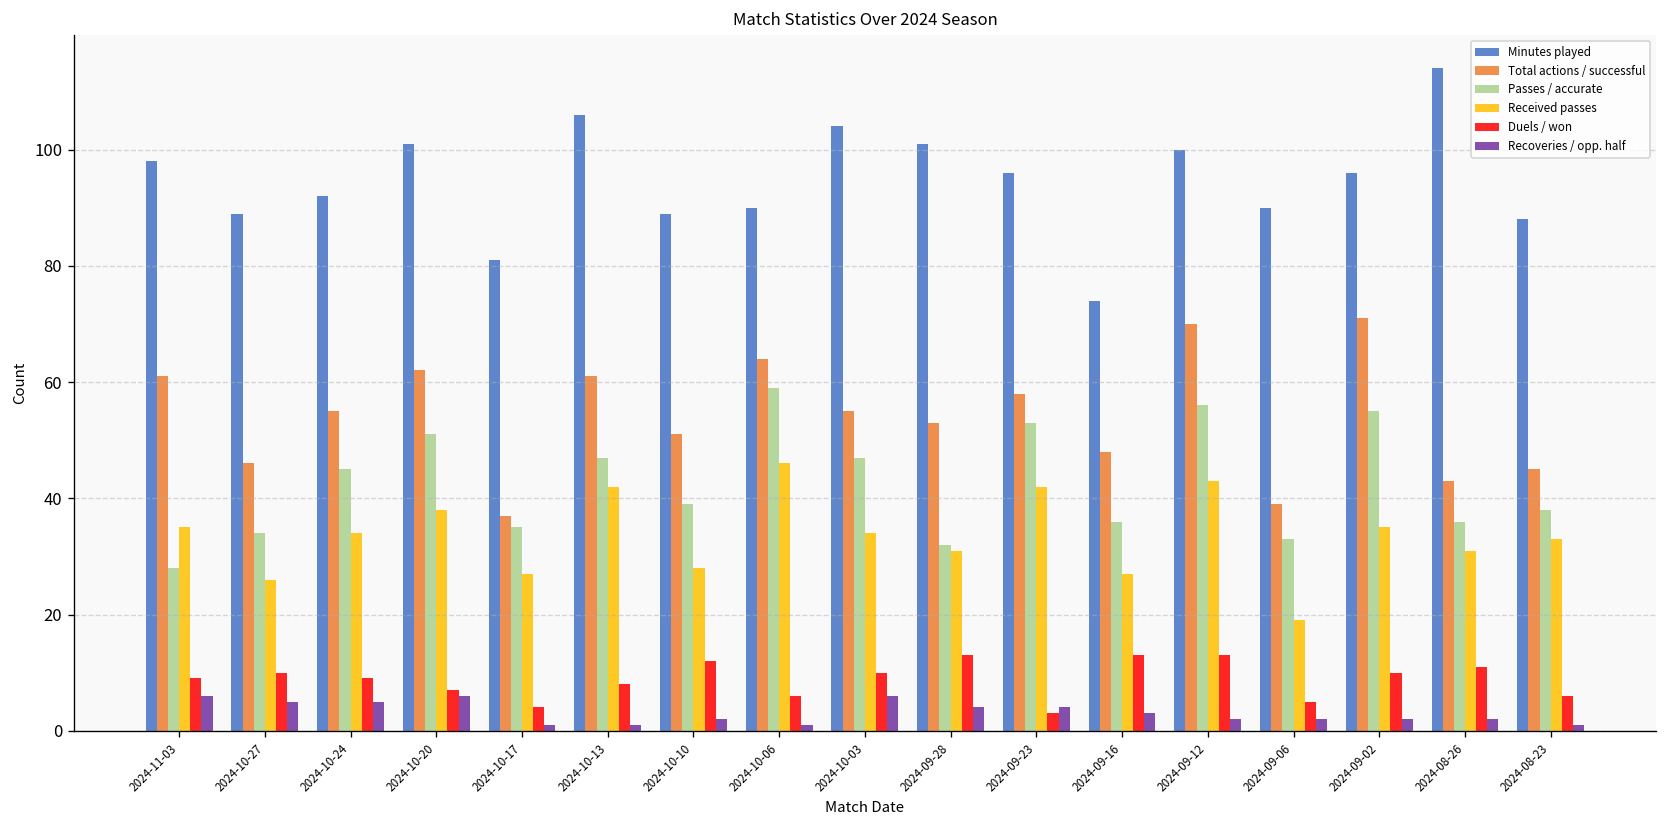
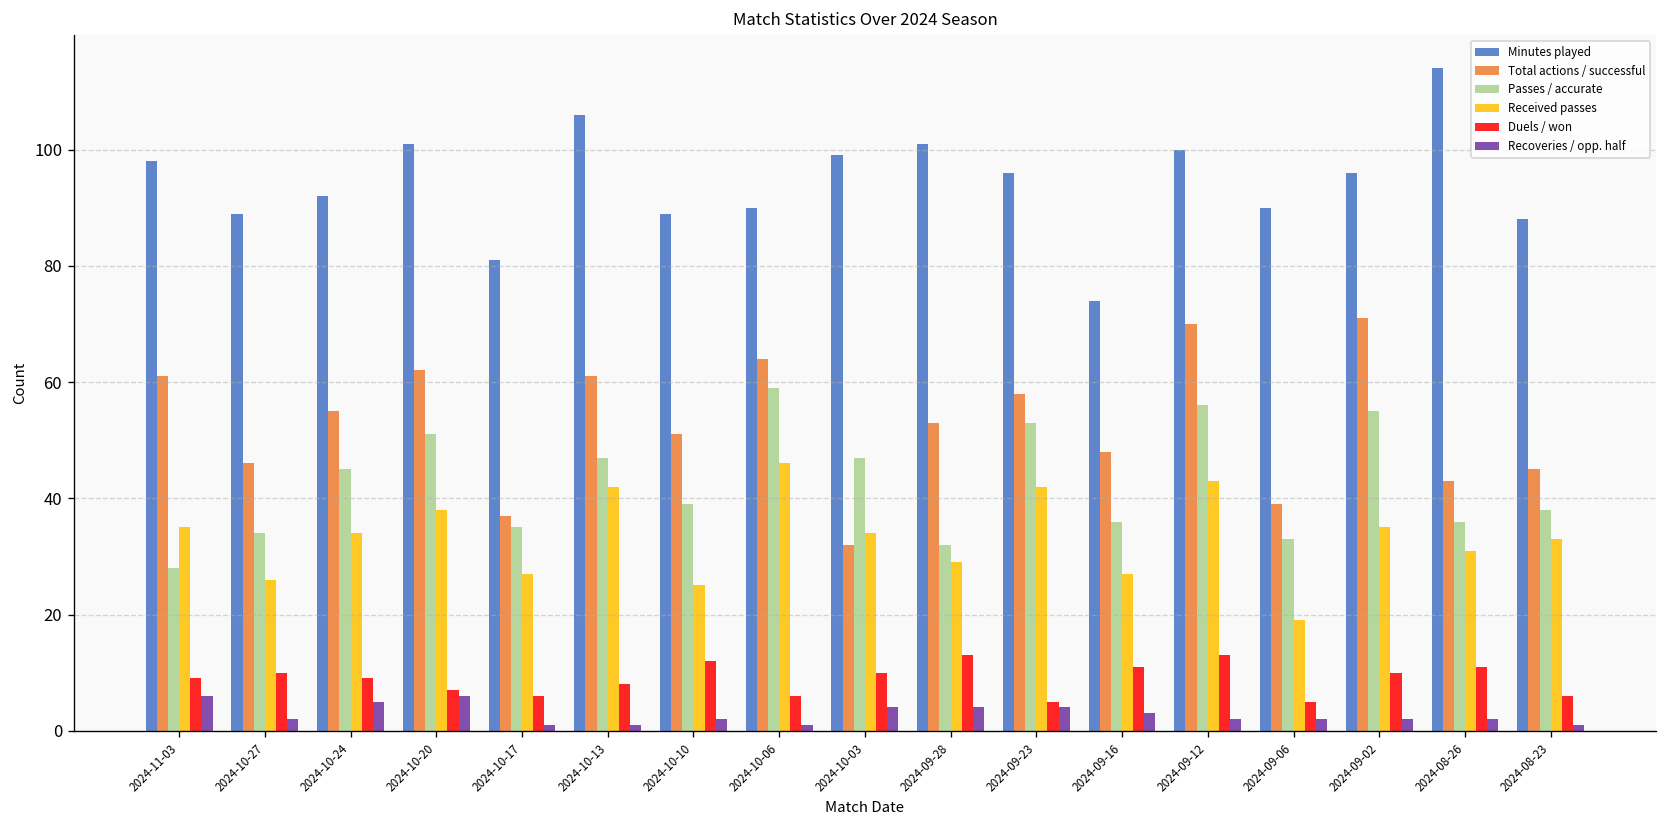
  {
    "Minutes played": {
      "2024-11-03": 98,
      "2024-10-27": 89,
      "2024-10-24": 92,
      "2024-10-20": 101,
      "2024-10-17": 81,
      "2024-10-13": 106,
      "2024-10-10": 89,
      "2024-10-06": 90,
-     "2024-10-03": 104,
+     "2024-10-03": 99,
      "2024-09-28": 101,
      "2024-09-23": 96,
      "2024-09-16": 74,
      "2024-09-12": 100,
      "2024-09-06": 90,
      "2024-09-02": 96,
      "2024-08-26": 114,
      "2024-08-23": 88
    },
    "Total actions / successful": {
      "2024-11-03": 61,
      "2024-10-27": 46,
      "2024-10-24": 55,
      "2024-10-20": 62,
      "2024-10-17": 37,
      "2024-10-13": 61,
      "2024-10-10": 51,
      "2024-10-06": 64,
-     "2024-10-03": 55,
+     "2024-10-03": 32,
      "2024-09-28": 53,
      "2024-09-23": 58,
      "2024-09-16": 48,
      "2024-09-12": 70,
      "2024-09-06": 39,
      "2024-09-02": 71,
      "2024-08-26": 43,
      "2024-08-23": 45
    },
    "Passes / accurate": {
      "2024-11-03": 28,
      "2024-10-27": 34,
      "2024-10-24": 45,
      "2024-10-20": 51,
      "2024-10-17": 35,
      "2024-10-13": 47,
      "2024-10-10": 39,
      "2024-10-06": 59,
      "2024-10-03": 47,
      "2024-09-28": 32,
      "2024-09-23": 53,
      "2024-09-16": 36,
      "2024-09-12": 56,
      "2024-09-06": 33,
      "2024-09-02": 55,
      "2024-08-26": 36,
      "2024-08-23": 38
    },
    "Received passes": {
      "2024-11-03": 35,
      "2024-10-27": 26,
      "2024-10-24": 34,
      "2024-10-20": 38,
      "2024-10-17": 27,
      "2024-10-13": 42,
-     "2024-10-10": 28,
+     "2024-10-10": 25,
      "2024-10-06": 46,
      "2024-10-03": 34,
-     "2024-09-28": 31,
+     "2024-09-28": 29,
      "2024-09-23": 42,
      "2024-09-16": 27,
      "2024-09-12": 43,
      "2024-09-06": 19,
      "2024-09-02": 35,
      "2024-08-26": 31,
      "2024-08-23": 33
    },
    "Duels / won": {
      "2024-11-03": 9,
      "2024-10-27": 10,
      "2024-10-24": 9,
      "2024-10-20": 7,
-     "2024-10-17": 4,
+     "2024-10-17": 6,
      "2024-10-13": 8,
      "2024-10-10": 12,
      "2024-10-06": 6,
      "2024-10-03": 10,
      "2024-09-28": 13,
-     "2024-09-23": 3,
-     "2024-09-16": 13,
+     "2024-09-23": 5,
+     "2024-09-16": 11,
      "2024-09-12": 13,
      "2024-09-06": 5,
      "2024-09-02": 10,
      "2024-08-26": 11,
      "2024-08-23": 6
    },
    "Recoveries / opp. half": {
      "2024-11-03": 6,
-     "2024-10-27": 5,
+     "2024-10-27": 2,
      "2024-10-24": 5,
      "2024-10-20": 6,
      "2024-10-17": 1,
      "2024-10-13": 1,
      "2024-10-10": 2,
      "2024-10-06": 1,
-     "2024-10-03": 6,
+     "2024-10-03": 4,
      "2024-09-28": 4,
      "2024-09-23": 4,
      "2024-09-16": 3,
      "2024-09-12": 2,
      "2024-09-06": 2,
      "2024-09-02": 2,
      "2024-08-26": 2,
      "2024-08-23": 1
    }
  }
